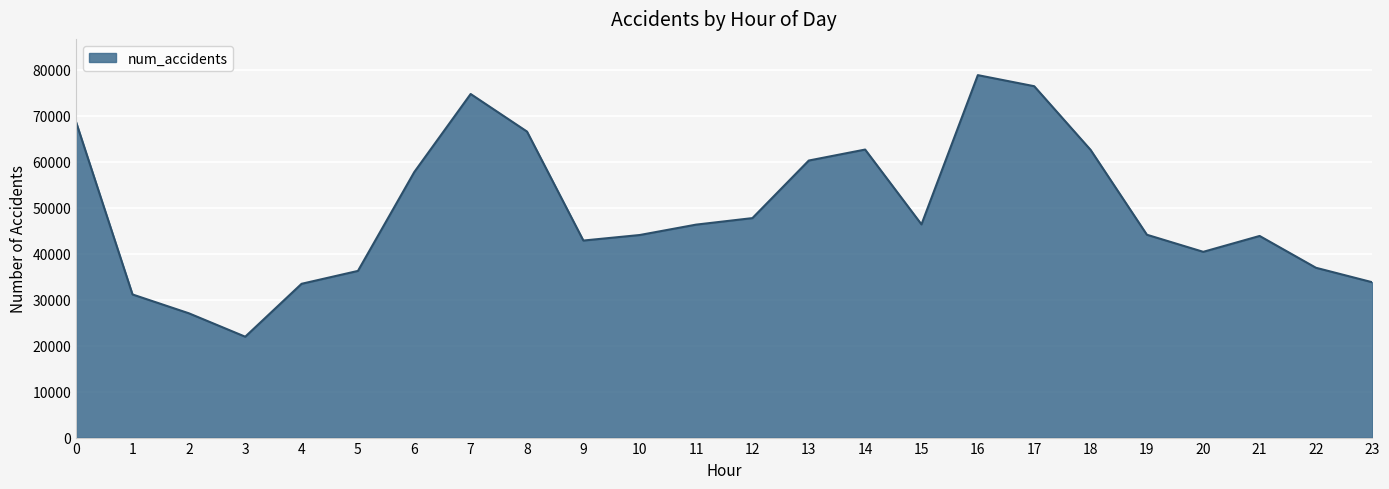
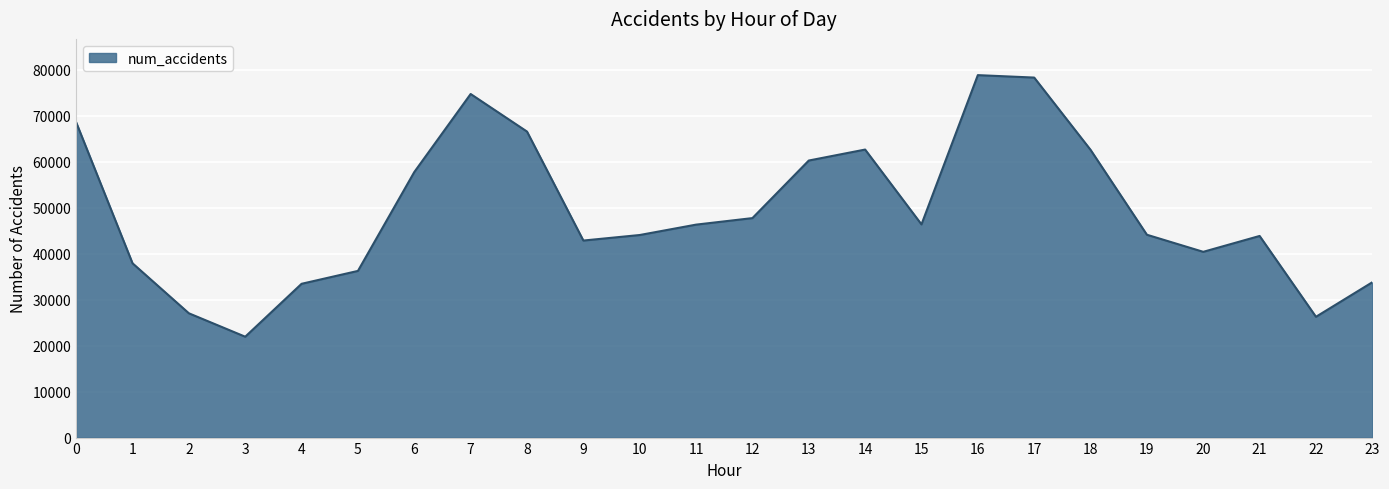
  {
    "0": 69000,
-   "1": 31000,
+   "1": 38000,
    "2": 27000,
    "3": 22000,
    "4": 33000,
    "5": 36000,
    "6": 58000,
    "7": 75000,
    "8": 67000,
    "9": 43000,
    "10": 44000,
    "11": 46000,
    "12": 48000,
    "13": 60000,
    "14": 63000,
    "15": 46000,
    "16": 79000,
-   "17": 76000,
+   "17": 78000,
    "18": 63000,
    "19": 44000,
    "20": 40000,
    "21": 44000,
-   "22": 37000,
+   "22": 26000,
    "23": 34000
  }
